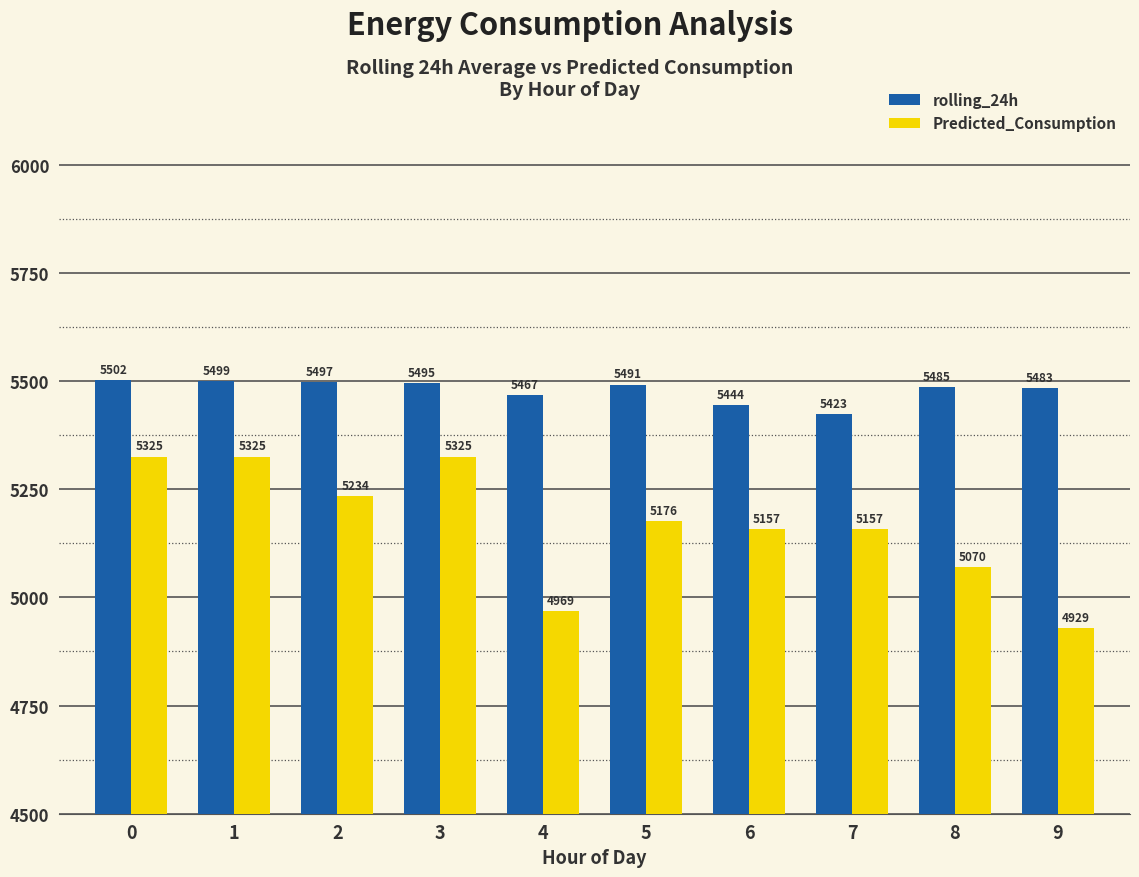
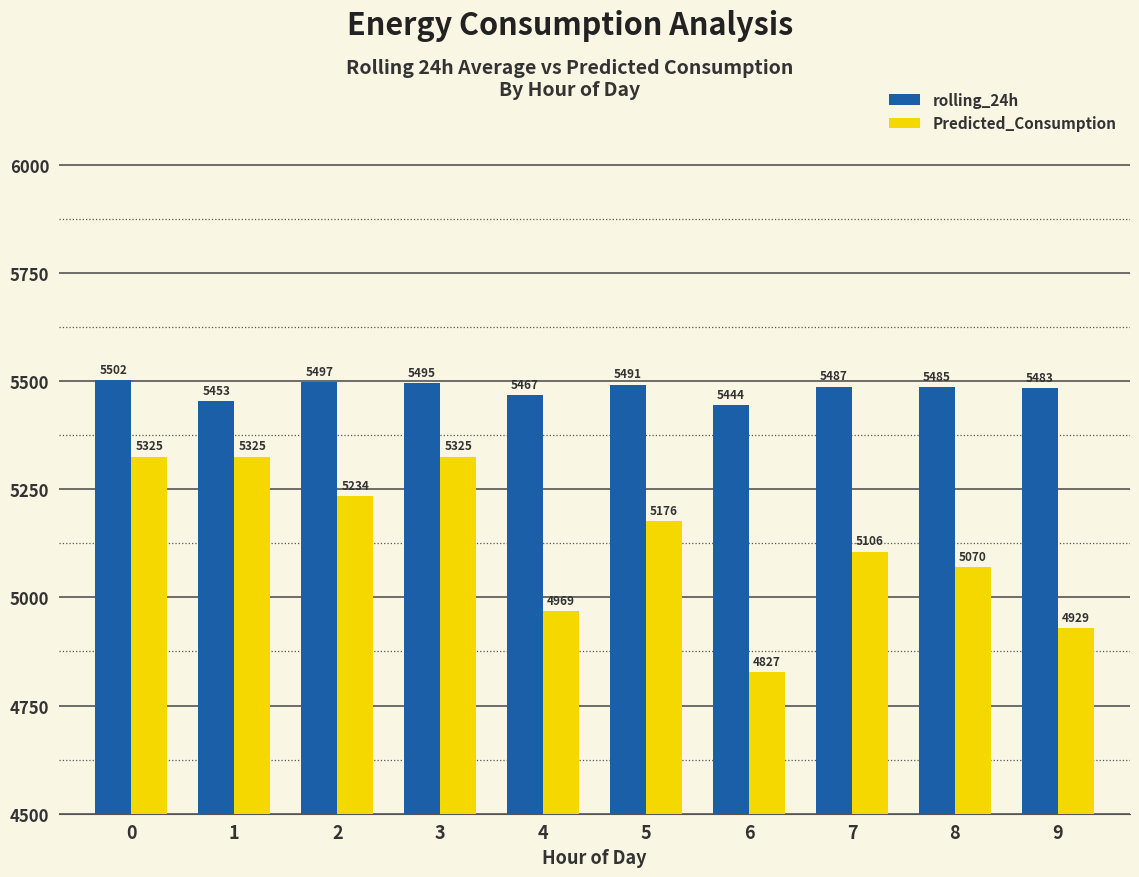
  {
    "rolling_24h": {
      "0": 5502,
-     "1": 5499,
+     "1": 5453,
      "2": 5497,
      "3": 5495,
      "4": 5467,
      "5": 5491,
      "6": 5444,
-     "7": 5423,
+     "7": 5487,
      "8": 5485,
      "9": 5483
    },
    "Predicted_Consumption": {
      "0": 5325,
      "1": 5325,
      "2": 5234,
      "3": 5325,
      "4": 4969,
      "5": 5176,
-     "6": 5157,
-     "7": 5157,
+     "6": 4827,
+     "7": 5106,
      "8": 5070,
      "9": 4929
    }
  }
